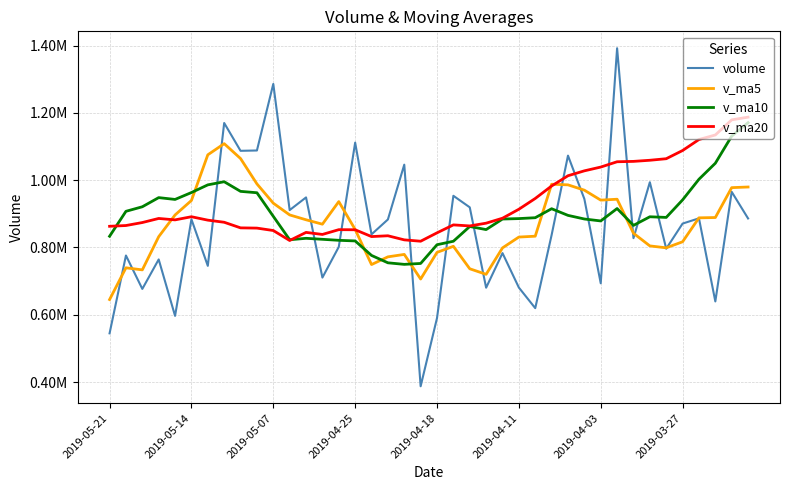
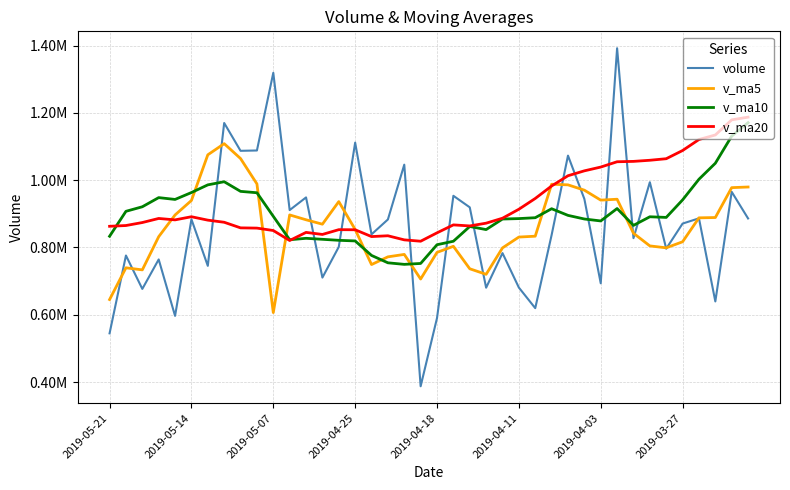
  {
    "volume": {
      "2019-05-21": 540000,
      "2019-05-14": 880000,
-     "2019-05-07": 1290000,
+     "2019-05-07": 1320000,
      "2019-04-25": 1110000,
      "2019-04-18": 590000,
      "2019-04-11": 680000,
      "2019-04-03": 690000,
      "2019-03-27": 870000
    },
    "v_ma5": {
      "2019-05-21": 650000,
      "2019-05-14": 940000,
-     "2019-05-07": 930000,
+     "2019-05-07": 610000,
      "2019-04-18": 790000,
      "2019-04-11": 830000,
      "2019-04-03": 940000,
      "2019-03-27": 820000
    },
    "v_ma10": {
      "2019-05-21": 830000,
      "2019-05-14": 960000,
      "2019-05-07": 890000,
      "2019-04-25": 820000,
      "2019-04-18": 810000,
      "2019-04-11": 890000,
      "2019-04-03": 880000,
      "2019-03-27": 940000
    },
    "v_ma20": {
      "2019-05-21": 860000,
      "2019-05-14": 890000,
      "2019-05-07": 850000,
      "2019-04-18": 840000,
      "2019-04-11": 910000,
      "2019-04-03": 1040000,
      "2019-03-27": 1090000
    }
  }
